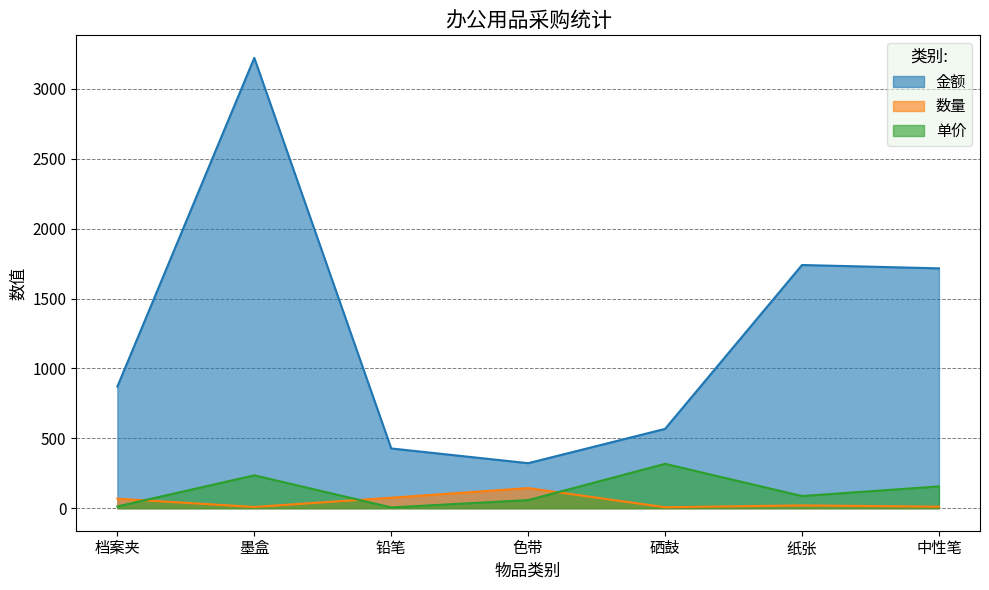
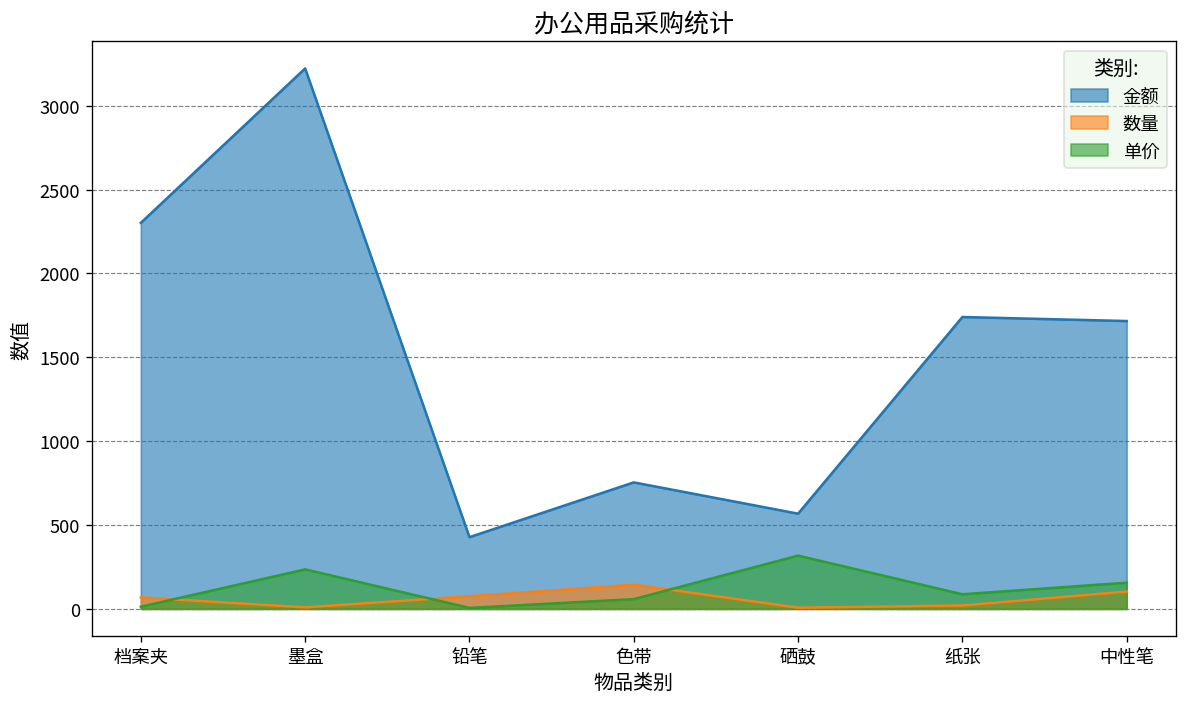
  {
    "金额": {
-     "档案夹": 870,
+     "档案夹": 2300,
      "墨盒": 3220,
      "铅笔": 430,
-     "色带": 320,
+     "色带": 750,
      "硒鼓": 570,
      "纸张": 1740,
      "中性笔": 1720
    },
    "数量": {
      "档案夹": 70,
      "墨盒": 10,
      "铅笔": 80,
      "色带": 140,
      "硒鼓": 10,
      "纸张": 20,
-     "中性笔": 10
+     "中性笔": 100
    },
    "单价": {
      "档案夹": 10,
      "墨盒": 240,
      "铅笔": 10,
      "色带": 60,
      "硒鼓": 320,
      "纸张": 90,
      "中性笔": 160
    }
  }
